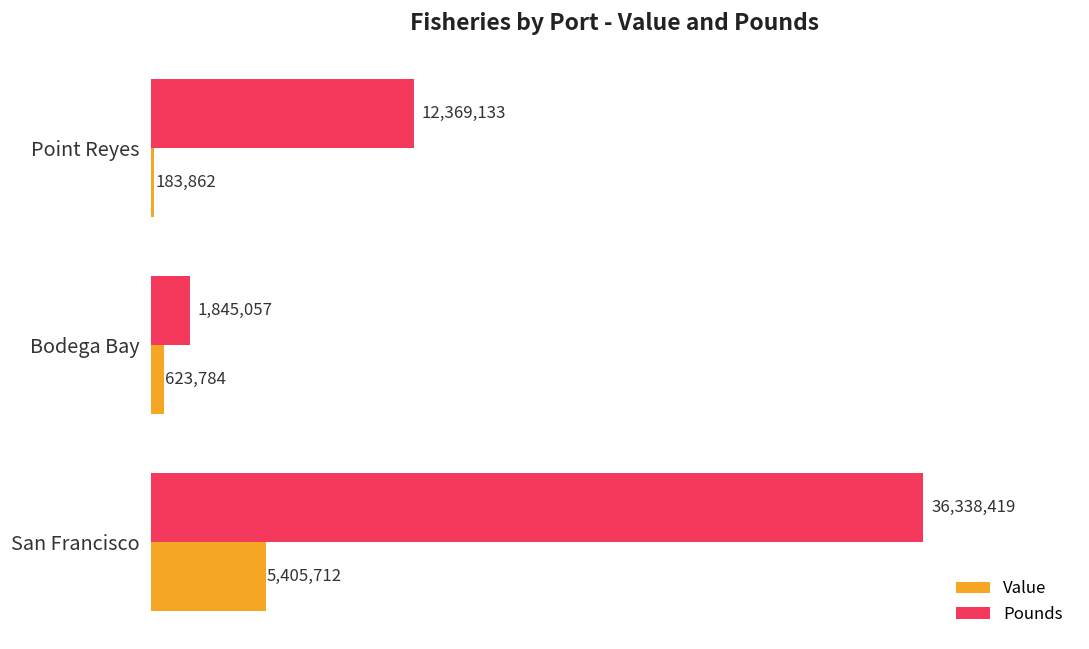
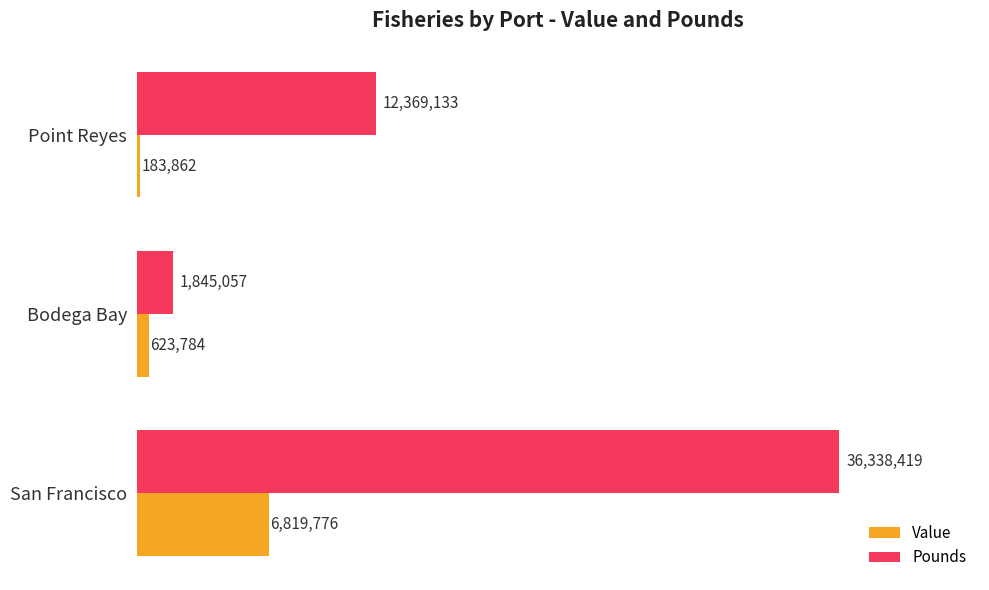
  {
    "Value": {
      "Point Reyes": "183,862",
      "Bodega Bay": "623,784",
-     "San Francisco": "5,405,712"
+     "San Francisco": "6,819,776"
    },
    "Pounds": {
      "Point Reyes": "12,369,133",
      "Bodega Bay": "1,845,057",
      "San Francisco": "36,338,419"
    }
  }
